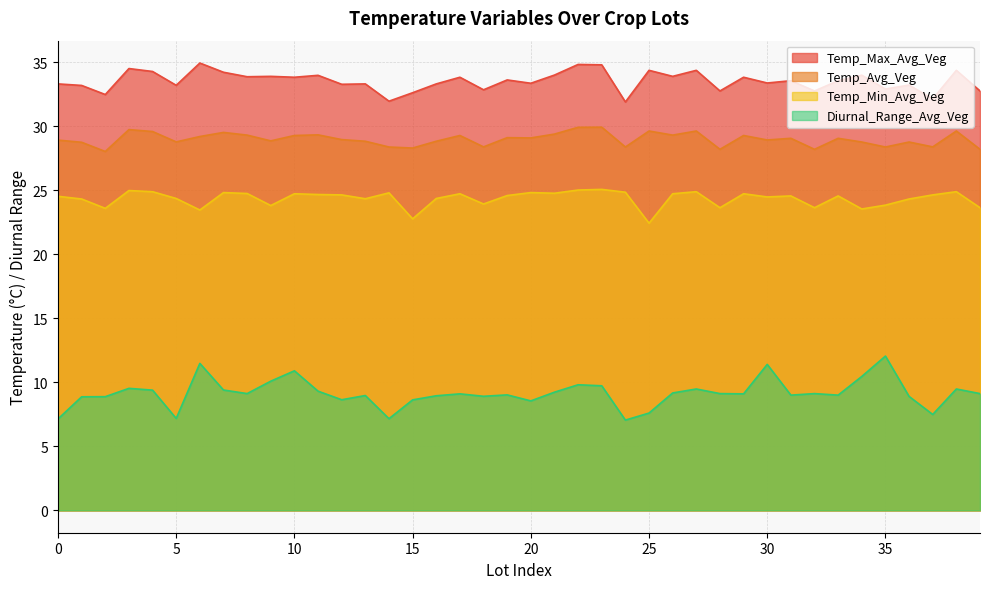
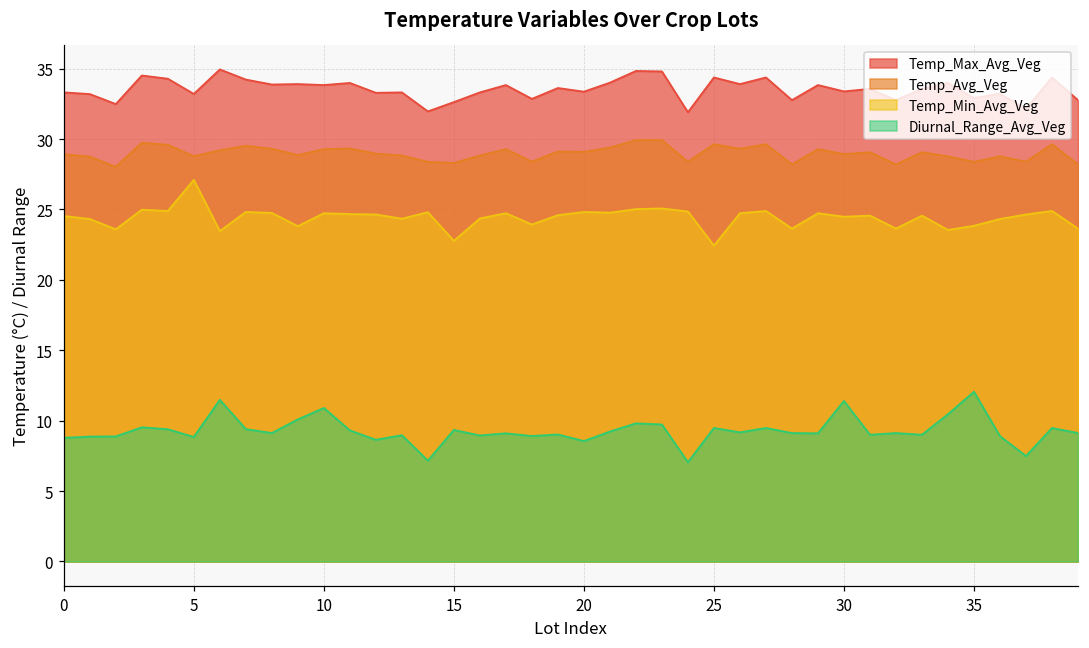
  {
    "Temp_Min_Avg_Veg": {
      "0": 24.5,
-     "5": 24.4,
+     "5": 27.1,
      "10": 24.7,
      "15": 22.8,
      "20": 24.8,
      "25": 22.4,
      "30": 24.5,
      "35": 23.8
    },
    "Diurnal_Range_Avg_Veg": {
-     "0": 7.1,
-     "5": 7.2,
+     "0": 8.8,
+     "5": 8.8,
      "10": 10.9,
-     "15": 8.6,
+     "15": 9.3,
      "20": 8.6,
-     "25": 7.6,
+     "25": 9.5,
      "30": 11.4,
      "35": 12.1
    }
  }
